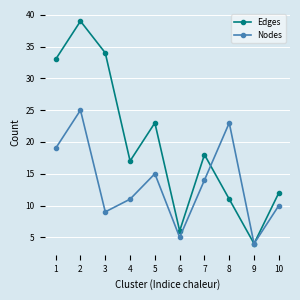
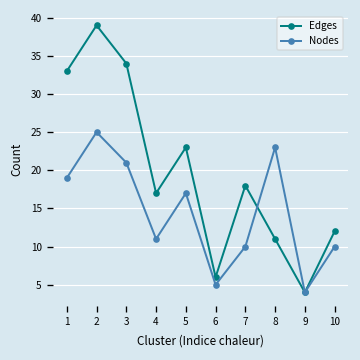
  {
    "Edges": {
      "1": 33,
      "2": 39,
      "3": 34,
      "4": 17,
      "5": 23,
      "6": 6,
      "7": 18,
      "8": 11,
      "10": 12
    },
    "Nodes": {
      "1": 19,
      "2": 25,
-     "3": 9,
+     "3": 21,
      "4": 11,
-     "5": 15,
+     "5": 17,
      "6": 5,
-     "7": 14,
+     "7": 10,
      "8": 23,
      "10": 10
    }
  }
